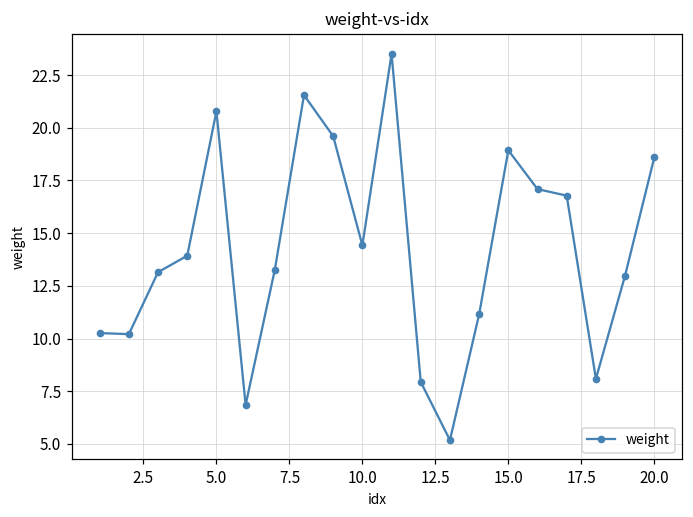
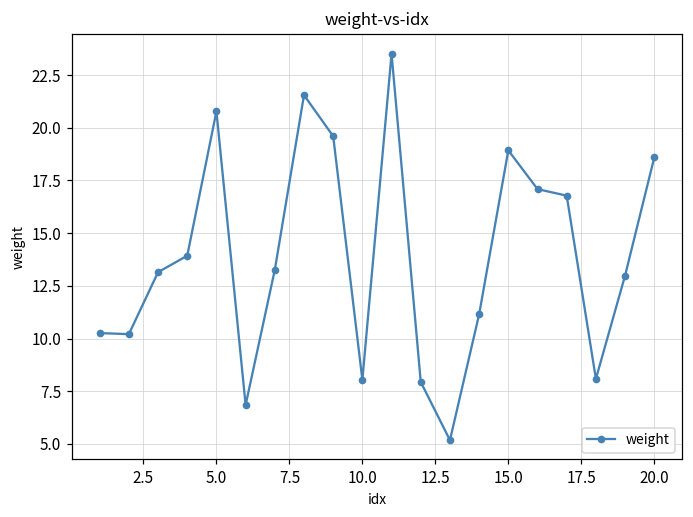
  {
    "5.0": 20.8,
-   "10.0": 14.4,
+   "10.0": 8.0,
    "15.0": 18.9,
    "20.0": 18.6
  }
